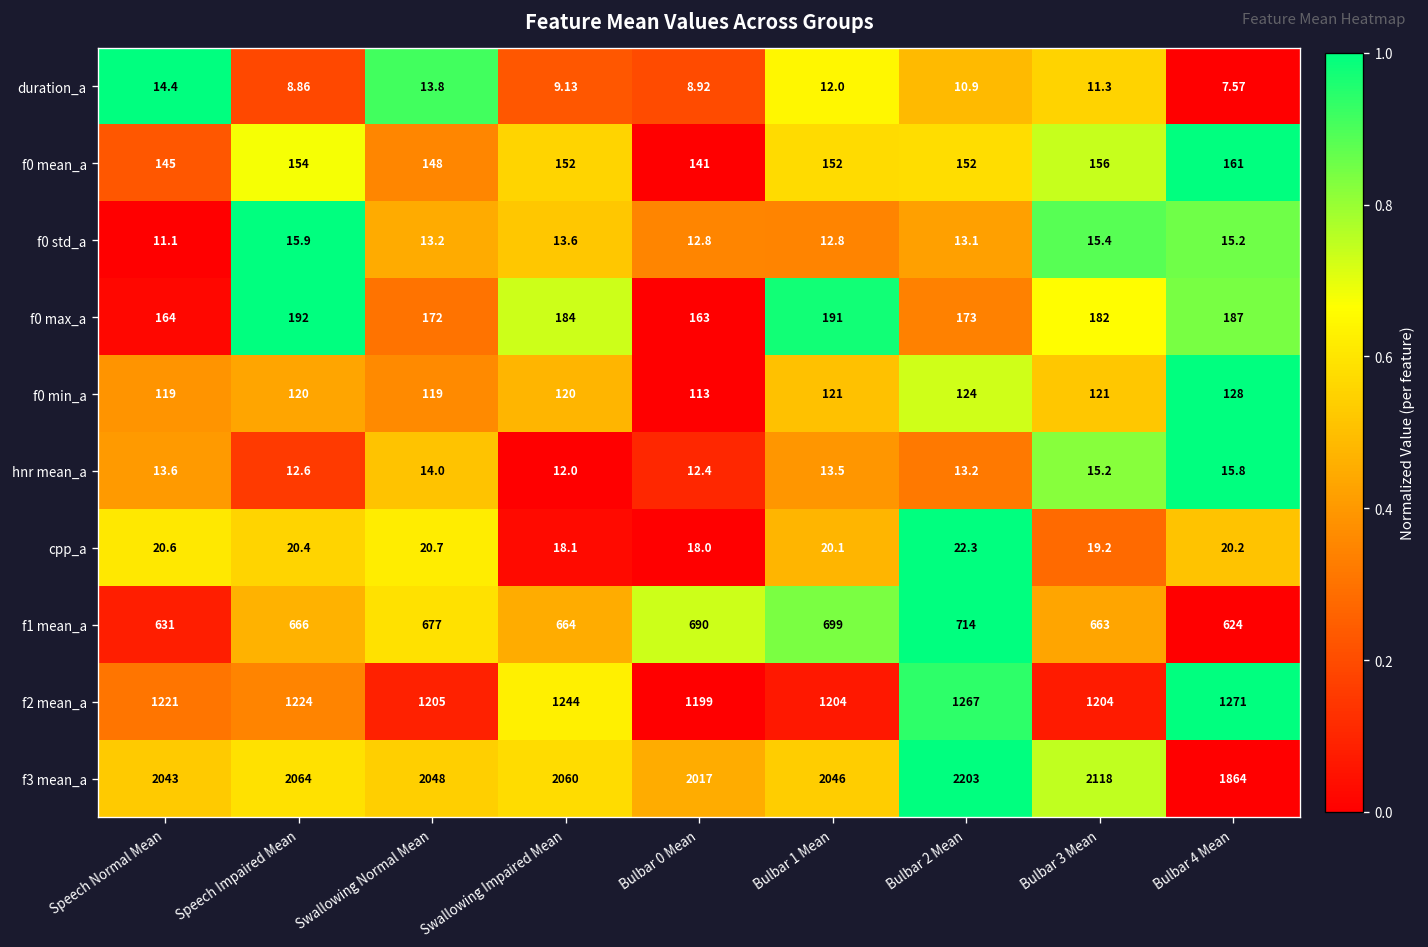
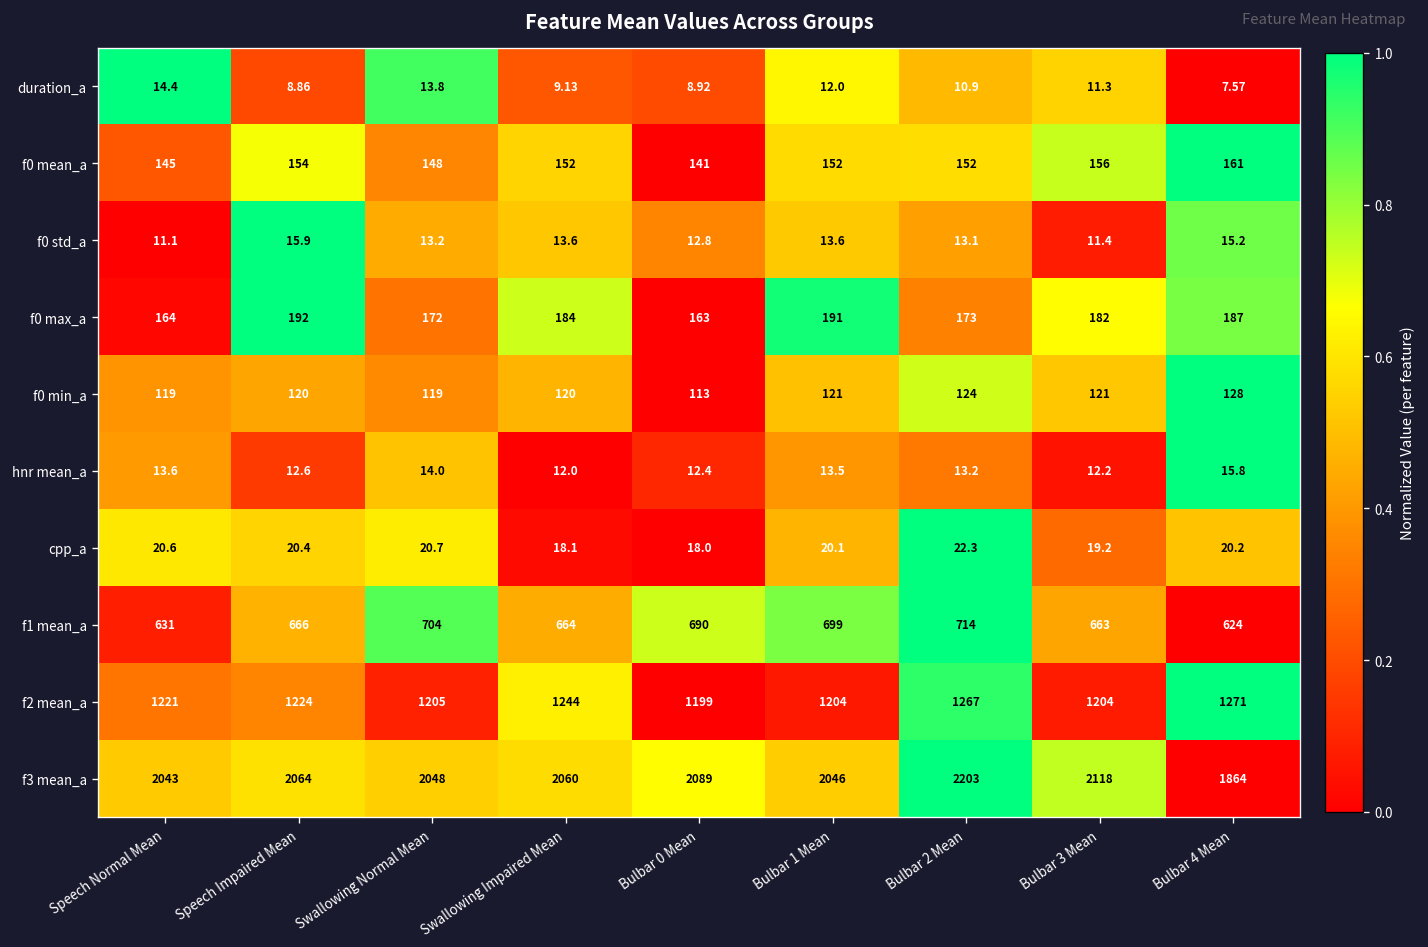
  {
    "duration_a": {
      "Speech Normal Mean": 14.4,
      "Speech Impaired Mean": 8.86,
      "Swallowing Normal Mean": 13.8,
      "Swallowing Impaired Mean": 9.13,
      "Bulbar 0 Mean": 8.92,
      "Bulbar 1 Mean": 12.0,
      "Bulbar 2 Mean": 10.9,
      "Bulbar 3 Mean": 11.3,
      "Bulbar 4 Mean": 7.57
    },
    "f0 mean_a": {
      "Speech Normal Mean": 145,
      "Speech Impaired Mean": 154,
      "Swallowing Normal Mean": 148,
      "Swallowing Impaired Mean": 152,
      "Bulbar 0 Mean": 141,
      "Bulbar 1 Mean": 152,
      "Bulbar 2 Mean": 152,
      "Bulbar 3 Mean": 156,
      "Bulbar 4 Mean": 161
    },
    "f0 std_a": {
      "Speech Normal Mean": 11.1,
      "Speech Impaired Mean": 15.9,
      "Swallowing Normal Mean": 13.2,
      "Swallowing Impaired Mean": 13.6,
      "Bulbar 0 Mean": 12.8,
-     "Bulbar 1 Mean": 12.8,
+     "Bulbar 1 Mean": 13.6,
      "Bulbar 2 Mean": 13.1,
-     "Bulbar 3 Mean": 15.4,
+     "Bulbar 3 Mean": 11.4,
      "Bulbar 4 Mean": 15.2
    },
    "f0 max_a": {
      "Speech Normal Mean": 164,
      "Speech Impaired Mean": 192,
      "Swallowing Normal Mean": 172,
      "Swallowing Impaired Mean": 184,
      "Bulbar 0 Mean": 163,
      "Bulbar 1 Mean": 191,
      "Bulbar 2 Mean": 173,
      "Bulbar 3 Mean": 182,
      "Bulbar 4 Mean": 187
    },
    "f0 min_a": {
      "Speech Normal Mean": 119,
      "Speech Impaired Mean": 120,
      "Swallowing Normal Mean": 119,
      "Swallowing Impaired Mean": 120,
      "Bulbar 0 Mean": 113,
      "Bulbar 1 Mean": 121,
      "Bulbar 2 Mean": 124,
      "Bulbar 3 Mean": 121,
      "Bulbar 4 Mean": 128
    },
    "hnr mean_a": {
      "Speech Normal Mean": 13.6,
      "Speech Impaired Mean": 12.6,
      "Swallowing Normal Mean": 14.0,
      "Swallowing Impaired Mean": 12.0,
      "Bulbar 0 Mean": 12.4,
      "Bulbar 1 Mean": 13.5,
      "Bulbar 2 Mean": 13.2,
-     "Bulbar 3 Mean": 15.2,
+     "Bulbar 3 Mean": 12.2,
      "Bulbar 4 Mean": 15.8
    },
    "cpp_a": {
      "Speech Normal Mean": 20.6,
      "Speech Impaired Mean": 20.4,
      "Swallowing Normal Mean": 20.7,
      "Swallowing Impaired Mean": 18.1,
      "Bulbar 0 Mean": 18.0,
      "Bulbar 1 Mean": 20.1,
      "Bulbar 2 Mean": 22.3,
      "Bulbar 3 Mean": 19.2,
      "Bulbar 4 Mean": 20.2
    },
    "f1 mean_a": {
      "Speech Normal Mean": 631,
      "Speech Impaired Mean": 666,
-     "Swallowing Normal Mean": 677,
+     "Swallowing Normal Mean": 704,
      "Swallowing Impaired Mean": 664,
      "Bulbar 0 Mean": 690,
      "Bulbar 1 Mean": 699,
      "Bulbar 2 Mean": 714,
      "Bulbar 3 Mean": 663,
      "Bulbar 4 Mean": 624
    },
    "f2 mean_a": {
      "Speech Normal Mean": 1221,
      "Speech Impaired Mean": 1224,
      "Swallowing Normal Mean": 1205,
      "Swallowing Impaired Mean": 1244,
      "Bulbar 0 Mean": 1199,
      "Bulbar 1 Mean": 1204,
      "Bulbar 2 Mean": 1267,
      "Bulbar 3 Mean": 1204,
      "Bulbar 4 Mean": 1271
    },
    "f3 mean_a": {
      "Speech Normal Mean": 2043,
      "Speech Impaired Mean": 2064,
      "Swallowing Normal Mean": 2048,
      "Swallowing Impaired Mean": 2060,
-     "Bulbar 0 Mean": 2017,
+     "Bulbar 0 Mean": 2089,
      "Bulbar 1 Mean": 2046,
      "Bulbar 2 Mean": 2203,
      "Bulbar 3 Mean": 2118,
      "Bulbar 4 Mean": 1864
    }
  }
